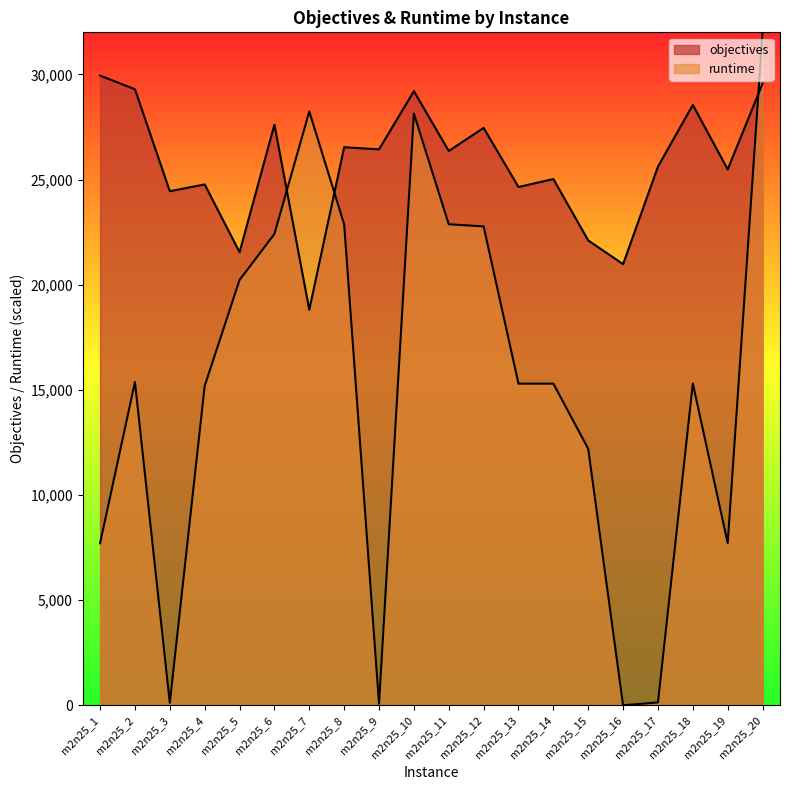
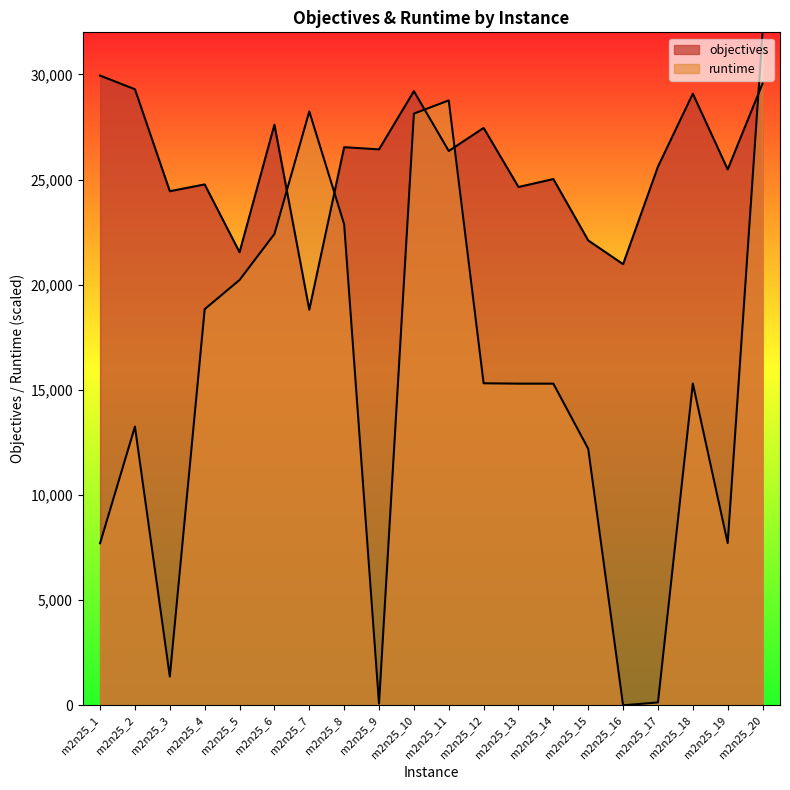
  {
    "objectives": {
      "m2n25_1": "29,900",
      "m2n25_2": "29,300",
      "m2n25_3": "24,400",
      "m2n25_4": "24,800",
      "m2n25_5": "21,500",
      "m2n25_6": "27,600",
      "m2n25_7": "18,800",
      "m2n25_8": "26,500",
      "m2n25_9": "26,400",
      "m2n25_10": "29,200",
      "m2n25_11": "26,400",
      "m2n25_12": "27,500",
      "m2n25_13": "24,600",
      "m2n25_14": "25,000",
      "m2n25_15": "22,100",
      "m2n25_16": "21,000",
      "m2n25_17": "25,600",
-     "m2n25_18": "28,500",
+     "m2n25_18": "29,100",
      "m2n25_19": "25,500",
      "m2n25_20": "29,600"
    },
    "runtime": {
      "m2n25_1": "7,700",
-     "m2n25_2": "15,400",
-     "m2n25_3": "100",
-     "m2n25_4": "15,200",
+     "m2n25_2": "13,300",
+     "m2n25_3": "1,400",
+     "m2n25_4": "18,800",
      "m2n25_5": "20,200",
      "m2n25_6": "22,400",
      "m2n25_7": "28,200",
      "m2n25_8": "22,900",
      "m2n25_9": "100",
      "m2n25_10": "28,100",
-     "m2n25_11": "22,900",
-     "m2n25_12": "22,800",
+     "m2n25_11": "28,800",
+     "m2n25_12": "15,300",
      "m2n25_13": "15,300",
      "m2n25_14": "15,300",
      "m2n25_15": "12,200",
      "m2n25_16": "0",
      "m2n25_17": "100",
      "m2n25_18": "15,300",
      "m2n25_19": "7,700",
      "m2n25_20": "32,000"
    }
  }
